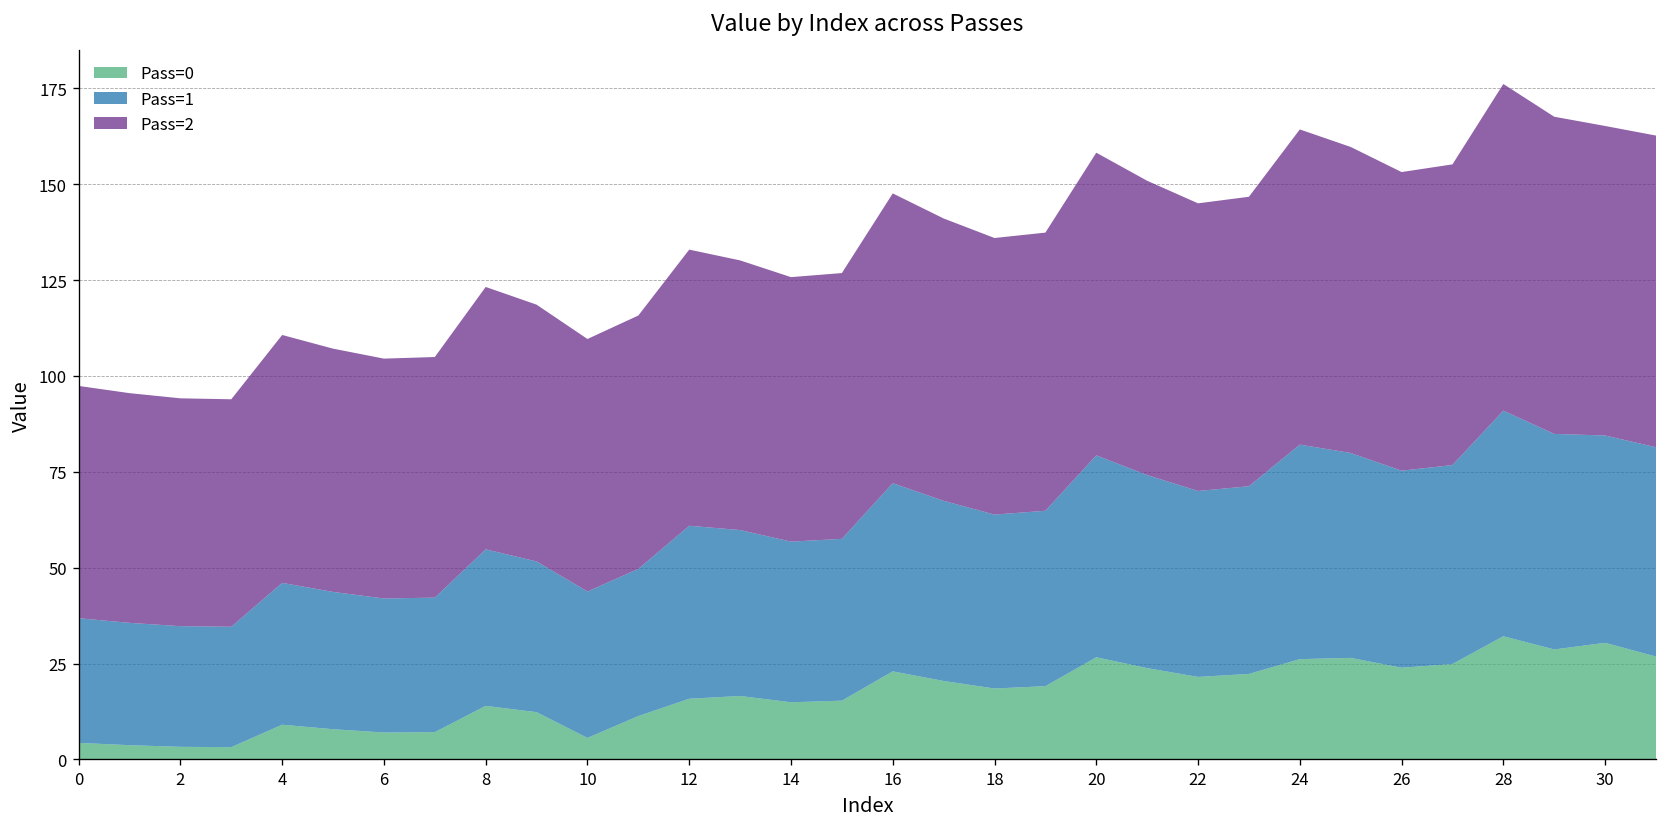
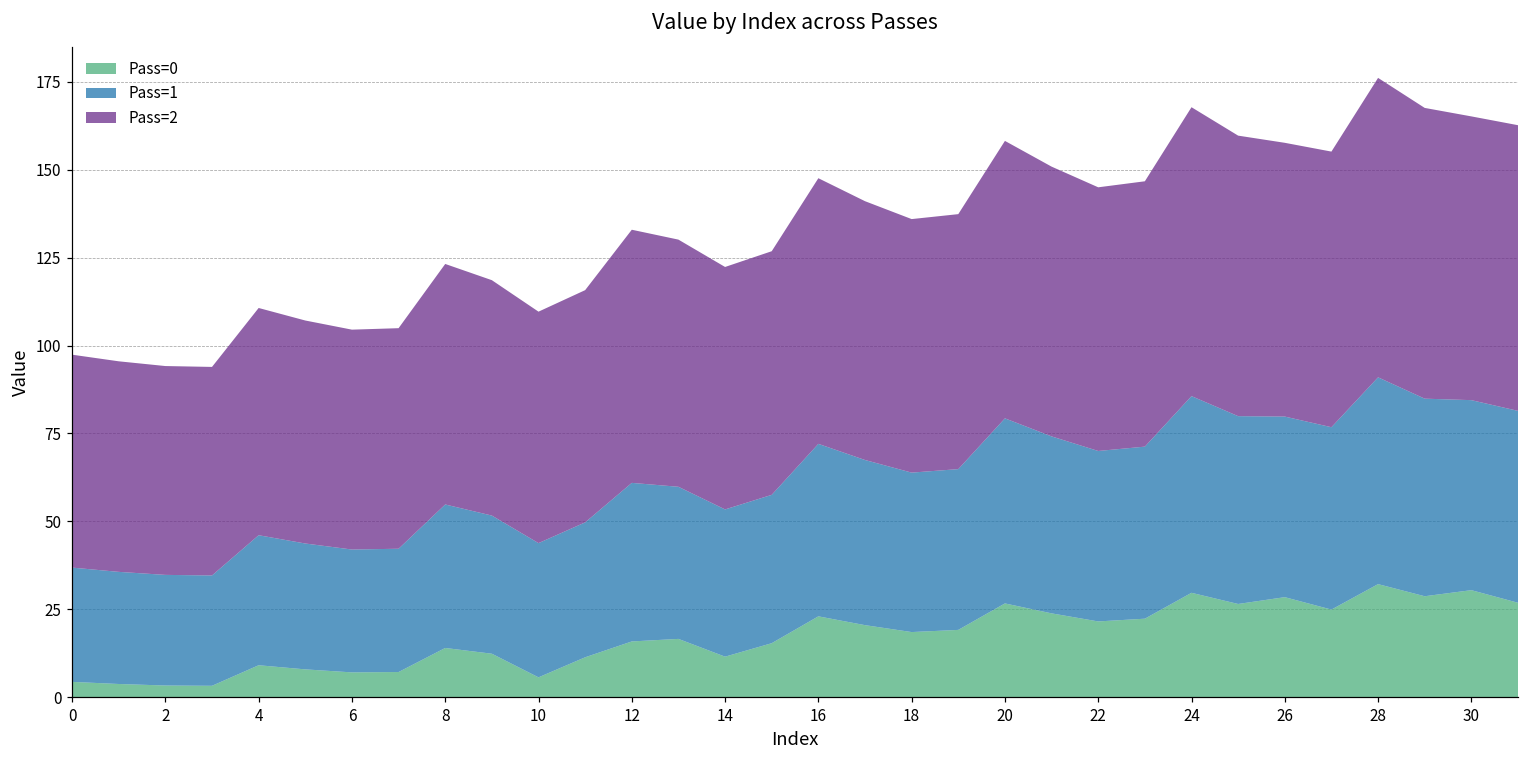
  {
    "Pass=0": {
      "0": 4,
      "2": 3,
      "4": 9,
      "6": 7,
      "8": 14,
      "10": 6,
      "12": 16,
-     "14": 15,
+     "14": 11,
      "16": 23,
      "18": 18,
      "20": 27,
      "22": 22,
-     "24": 26,
-     "26": 24,
+     "24": 30,
+     "26": 28,
      "28": 32,
      "30": 30
    }
  }
